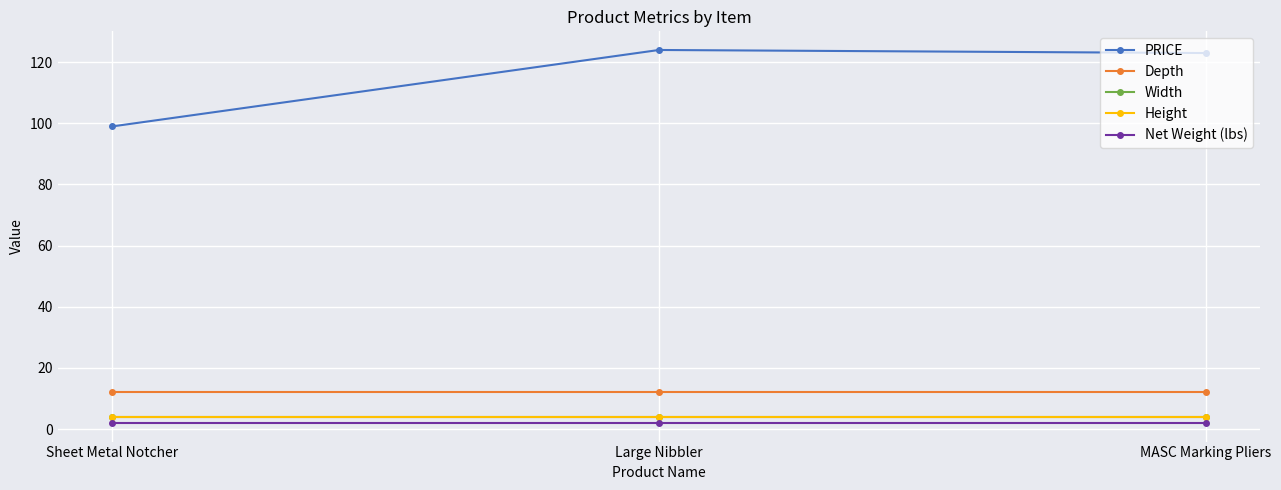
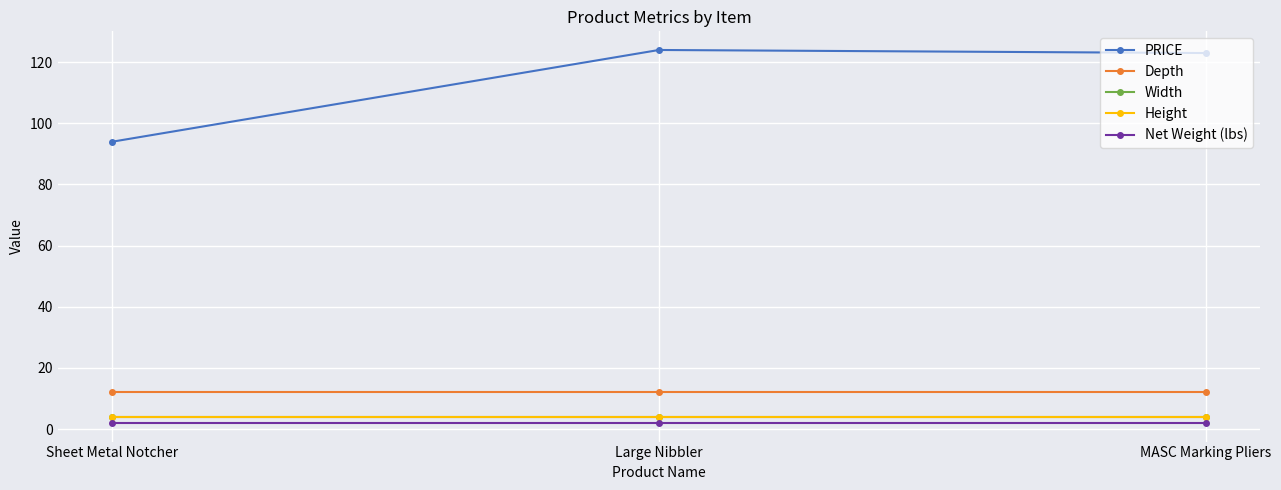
  {
    "PRICE": {
-     "Sheet Metal Notcher": 99,
+     "Sheet Metal Notcher": 94,
      "Large Nibbler": 124
    },
    "Depth": {
      "Sheet Metal Notcher": 12,
      "Large Nibbler": 12,
      "MASC Marking Pliers": 12
    },
    "Height": {
      "Sheet Metal Notcher": 4,
      "Large Nibbler": 4,
      "MASC Marking Pliers": 4
    },
    "Net Weight (lbs)": {
      "Sheet Metal Notcher": 2,
      "Large Nibbler": 2,
      "MASC Marking Pliers": 2
    }
  }
